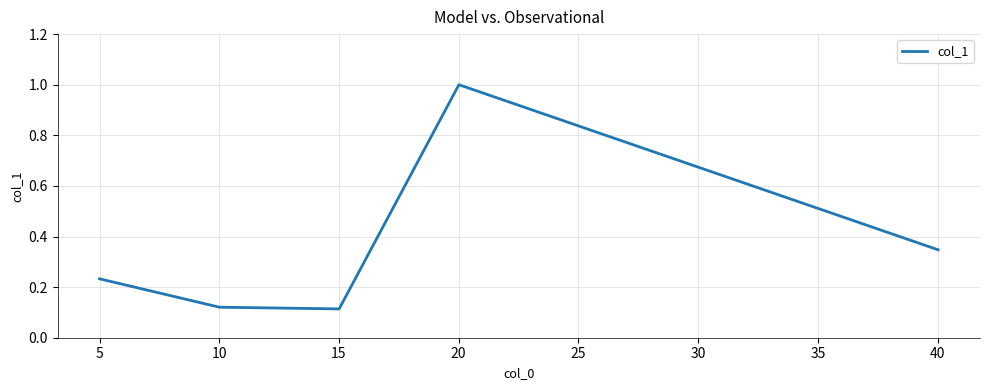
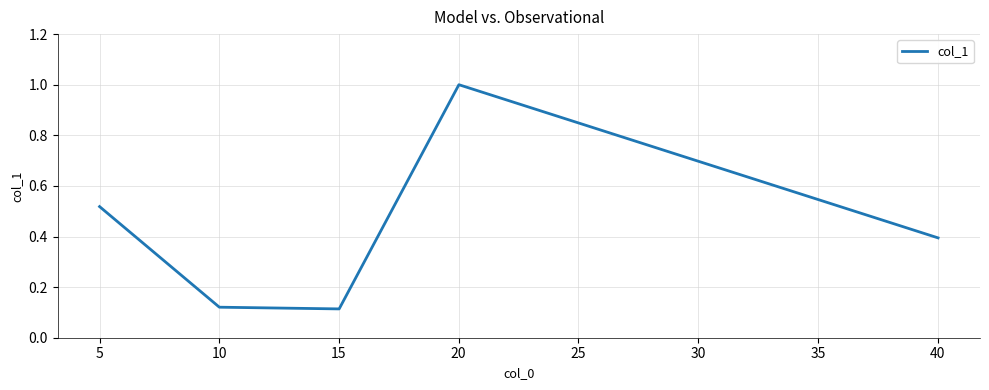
  {
-   "5": 0.23,
+   "5": 0.52,
    "10": 0.12,
    "15": 0.11,
    "20": 1.00,
-   "40": 0.35
+   "40": 0.39
  }
